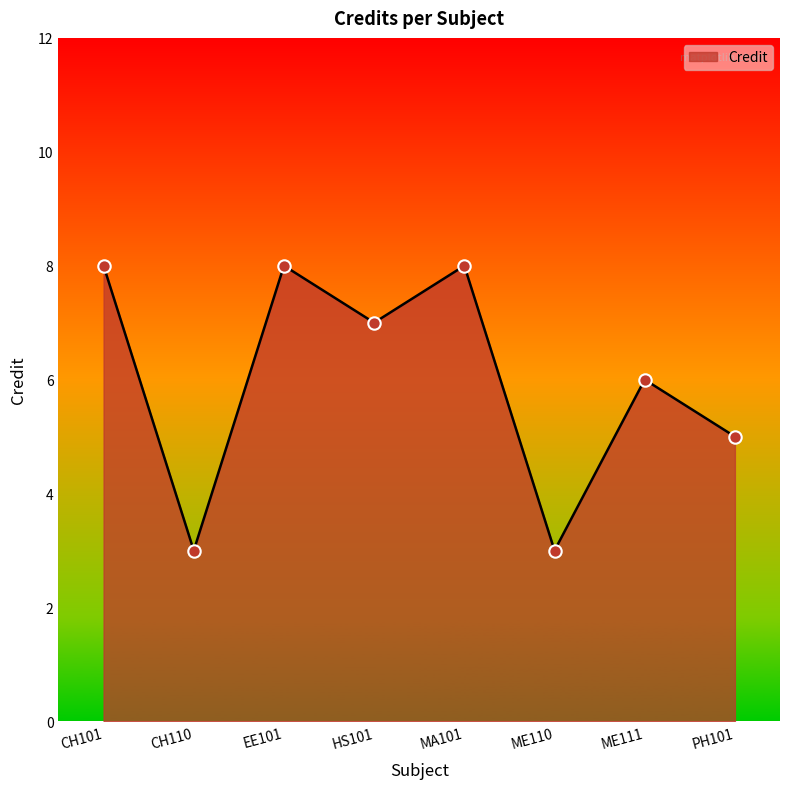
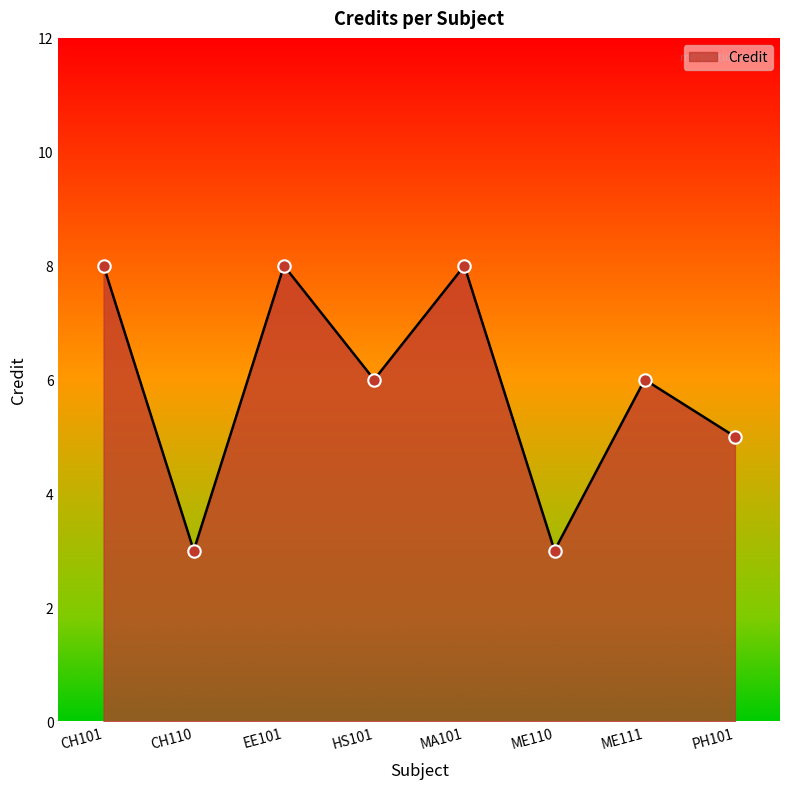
  {
    "CH101": 8,
    "CH110": 3,
    "EE101": 8,
-   "HS101": 7,
+   "HS101": 6,
    "MA101": 8,
    "ME110": 3,
    "ME111": 6,
    "PH101": 5
  }
